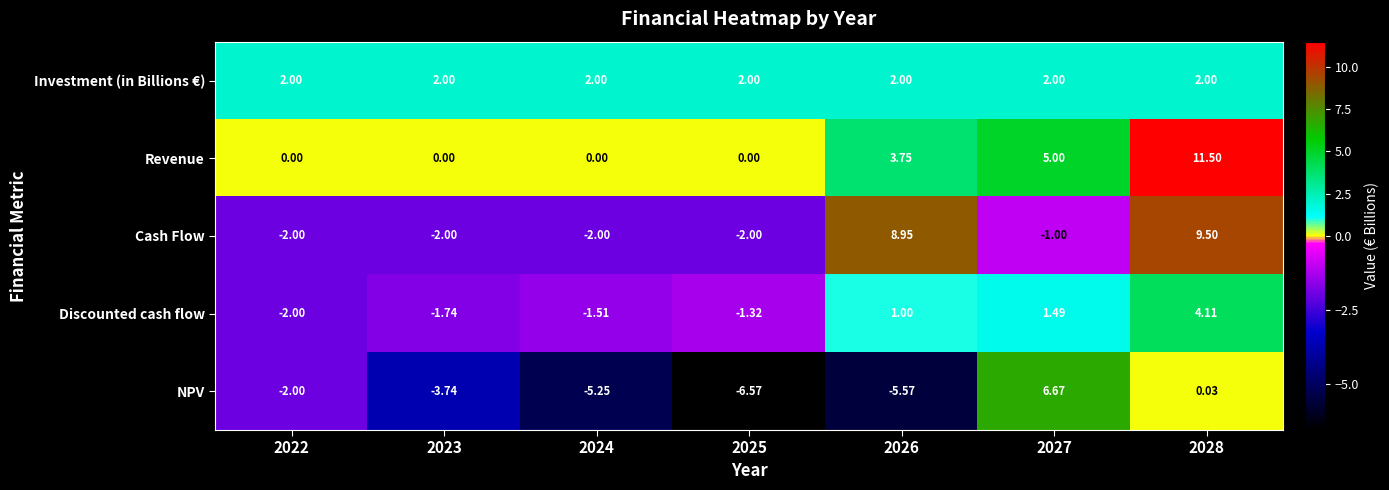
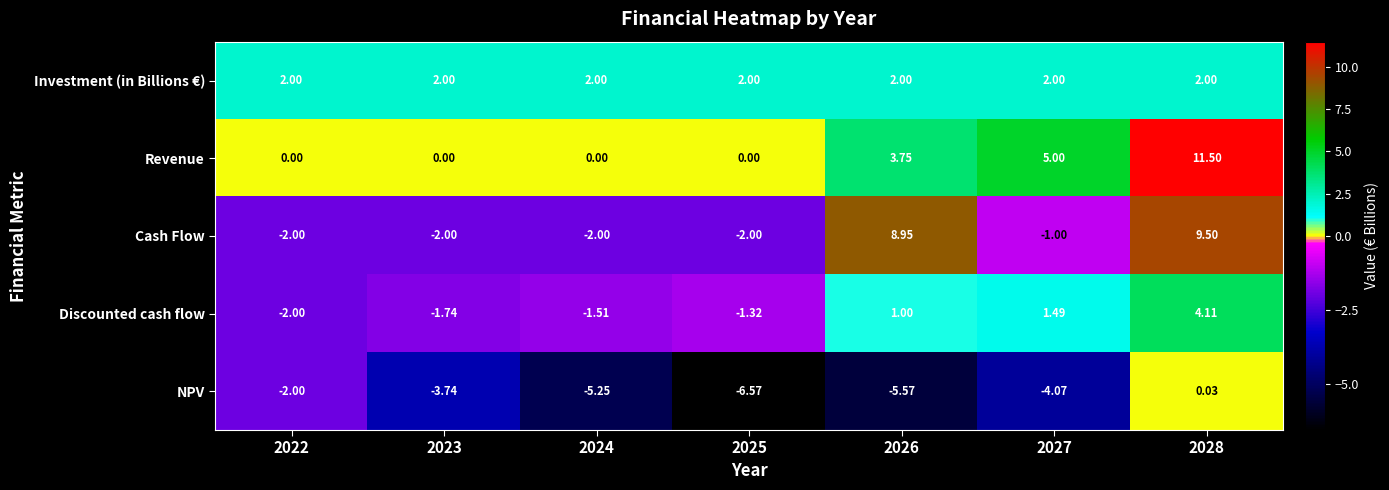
  {
    "Investment (in Billions €)": {
      "2022": 2.00,
      "2023": 2.00,
      "2024": 2.00,
      "2025": 2.00,
      "2026": 2.00,
      "2027": 2.00,
      "2028": 2.00
    },
    "Revenue": {
      "2022": 0.00,
      "2023": 0.00,
      "2024": 0.00,
      "2025": 0.00,
      "2026": 3.75,
      "2027": 5.00,
      "2028": 11.50
    },
    "Cash Flow": {
      "2022": -2.00,
      "2023": -2.00,
      "2024": -2.00,
      "2025": -2.00,
      "2026": 8.95,
      "2027": -1.00,
      "2028": 9.50
    },
    "Discounted cash flow": {
      "2022": -2.00,
      "2023": -1.74,
      "2024": -1.51,
      "2025": -1.32,
      "2026": 1.00,
      "2027": 1.49,
      "2028": 4.11
    },
    "NPV": {
      "2022": -2.00,
      "2023": -3.74,
      "2024": -5.25,
      "2025": -6.57,
      "2026": -5.57,
-     "2027": 6.67,
+     "2027": -4.07,
      "2028": 0.03
    }
  }
